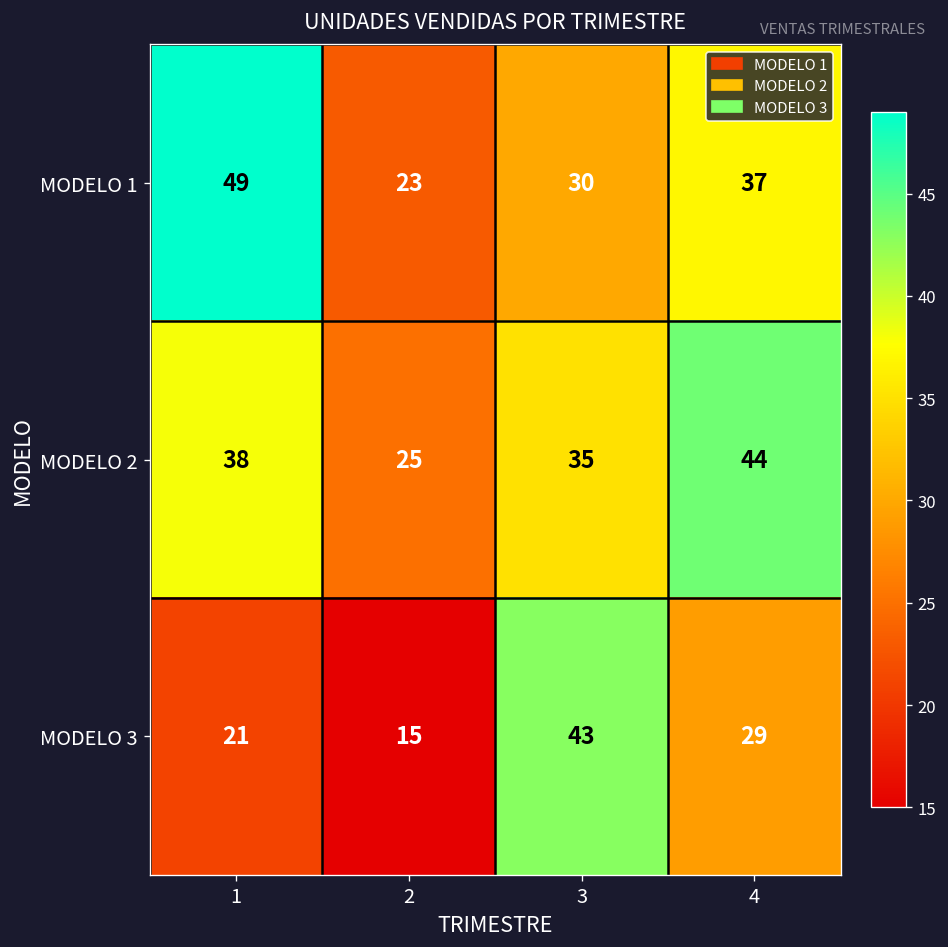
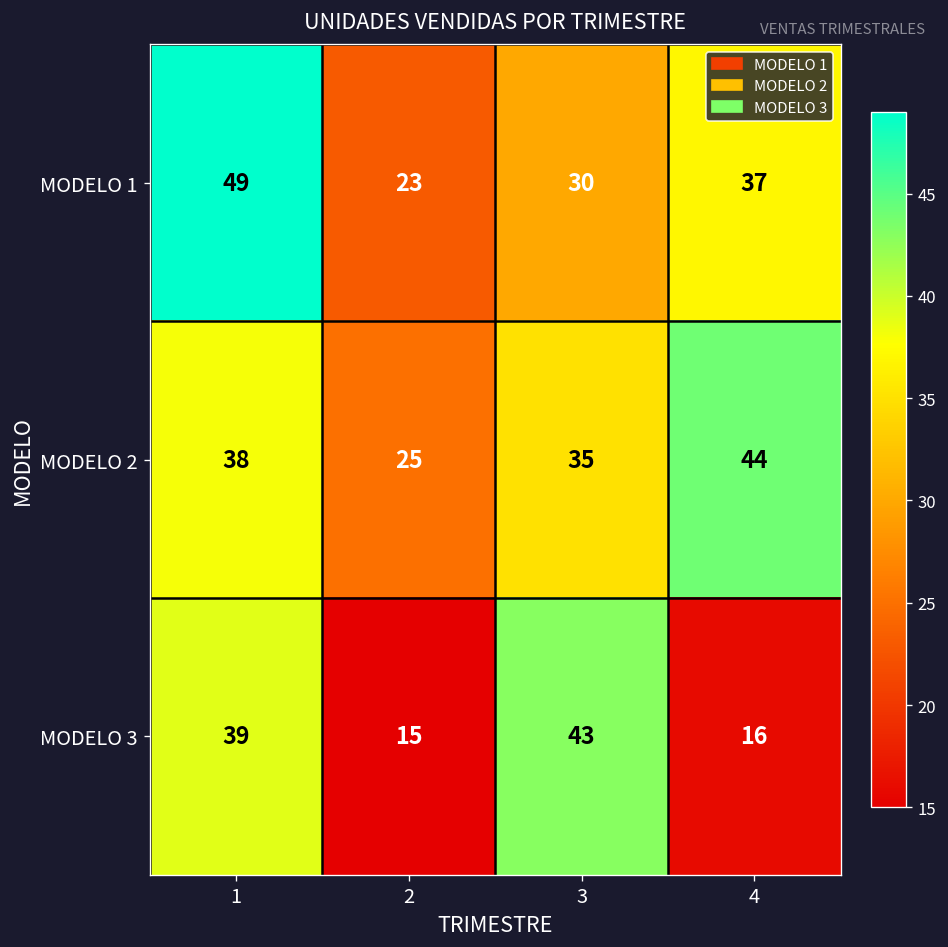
  {
    "MODELO 1": {
      "1": 49,
      "2": 23,
      "3": 30,
      "4": 37
    },
    "MODELO 2": {
      "1": 38,
      "2": 25,
      "3": 35,
      "4": 44
    },
    "MODELO 3": {
-     "1": 21,
+     "1": 39,
      "2": 15,
      "3": 43,
-     "4": 29
+     "4": 16
    }
  }
